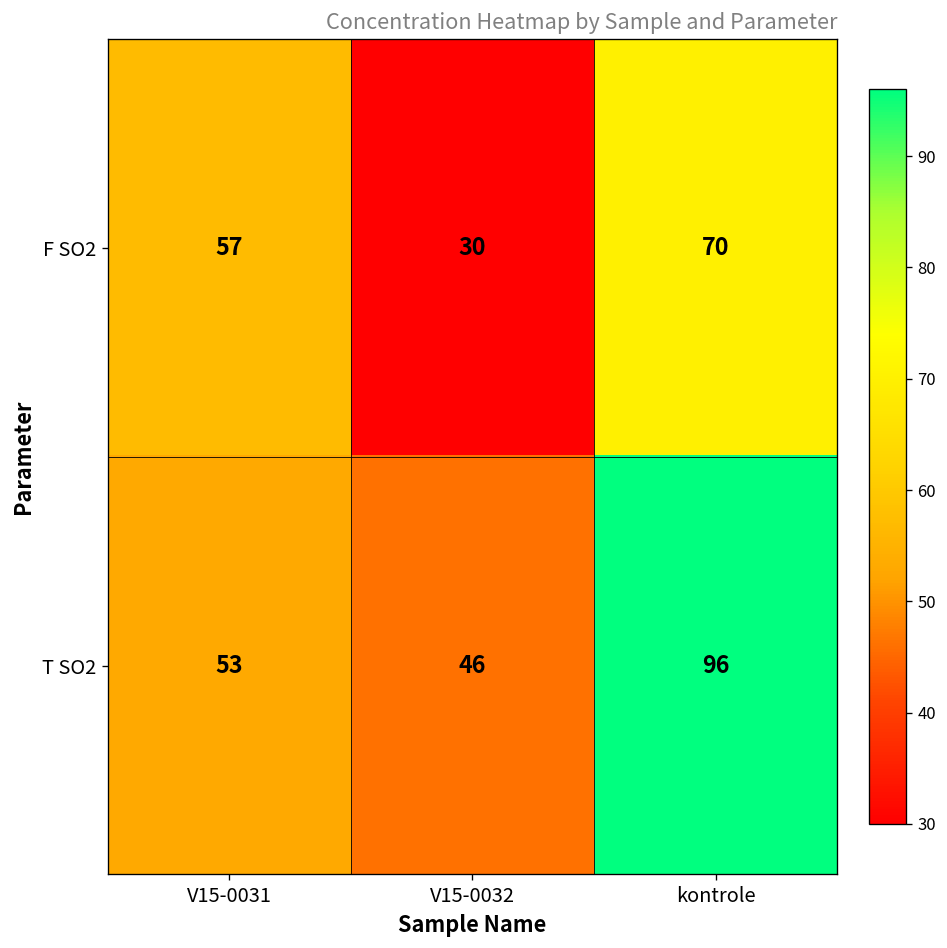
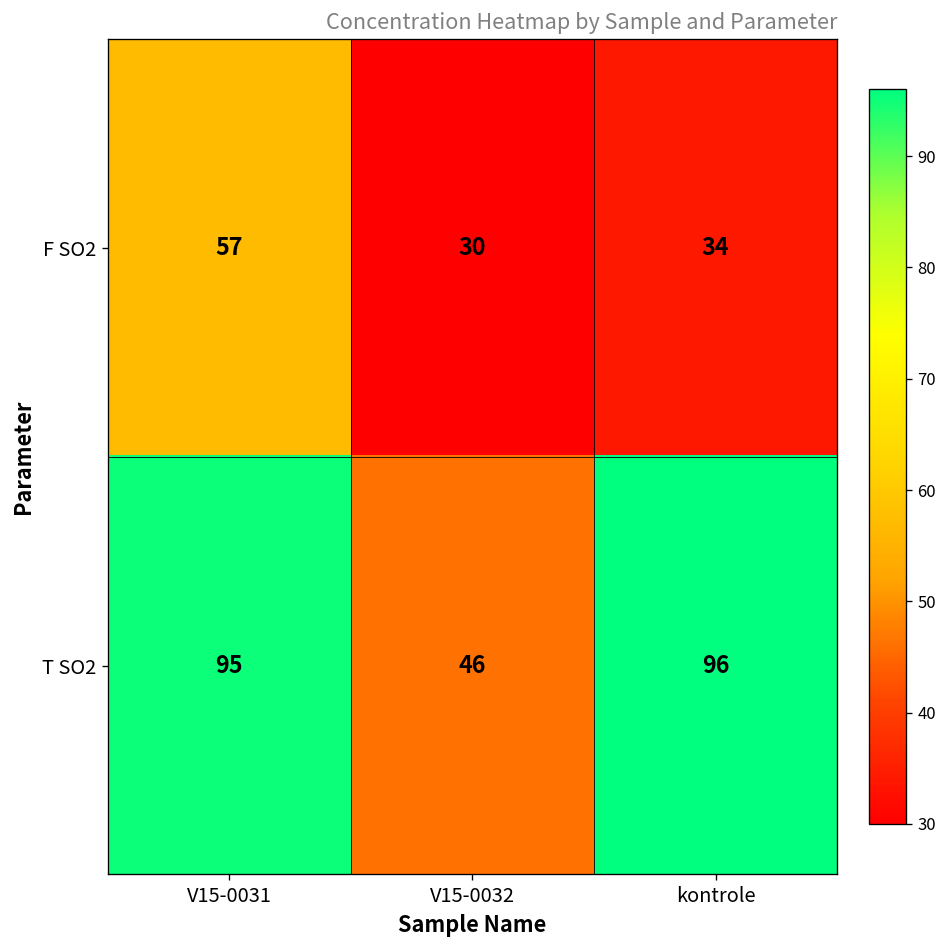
  {
    "F SO2": {
      "V15-0031": 57,
      "V15-0032": 30,
-     "kontrole": 70
+     "kontrole": 34
    },
    "T SO2": {
-     "V15-0031": 53,
+     "V15-0031": 95,
      "V15-0032": 46,
      "kontrole": 96
    }
  }
